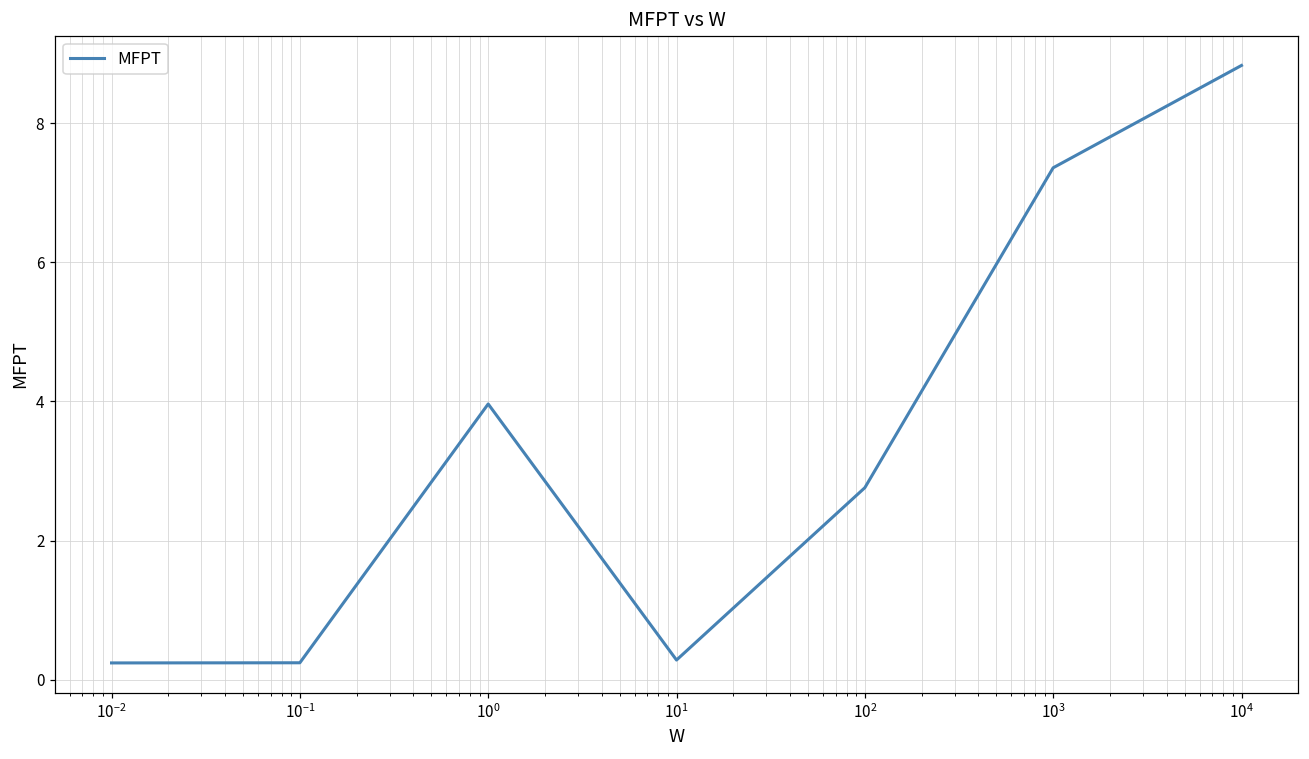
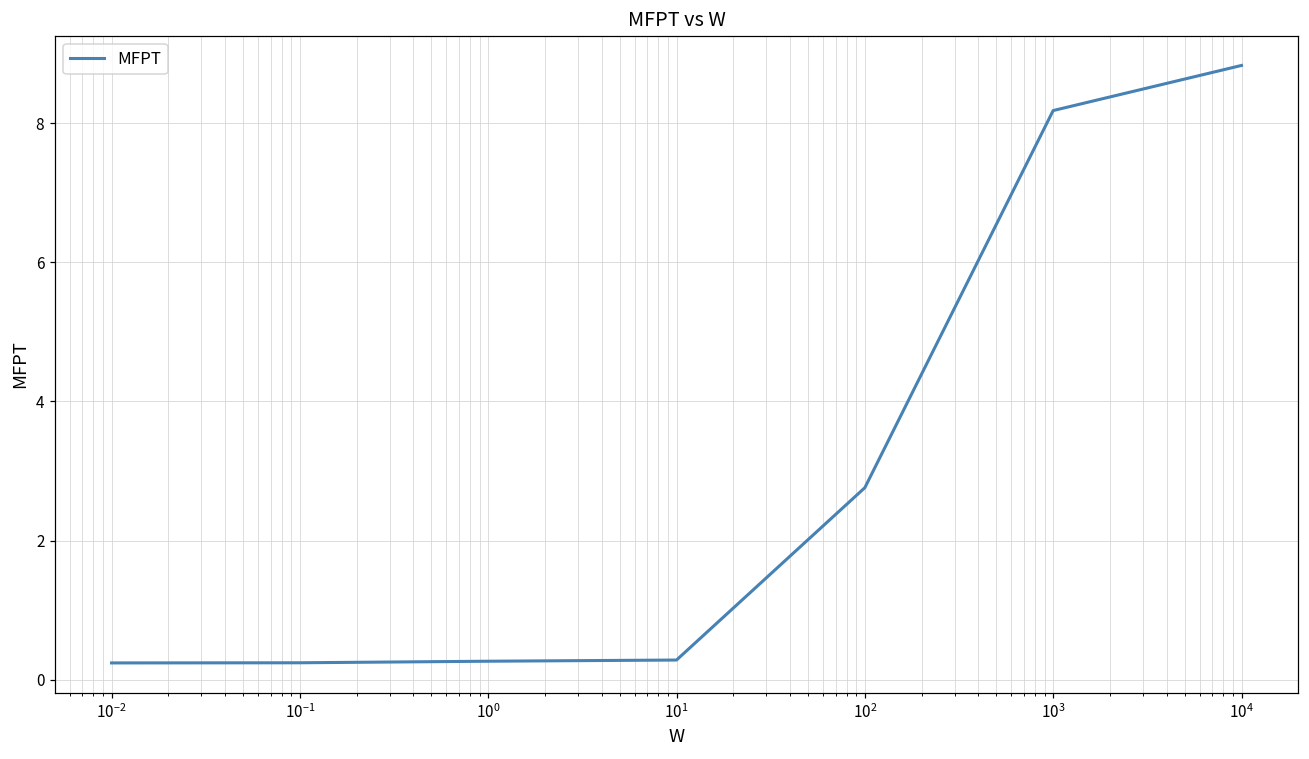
  {
    "10^-2": 0.2,
    "10^-1": 0.2,
-   "10^0": 4.0,
+   "10^0": 0.3,
    "10^1": 0.3,
    "10^2": 2.8,
-   "10^3": 7.4,
+   "10^3": 8.2,
    "10^4": 8.8
  }
